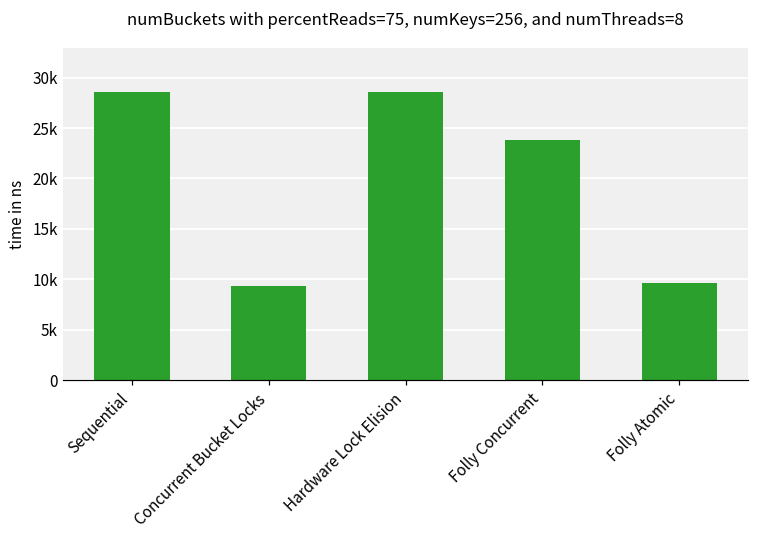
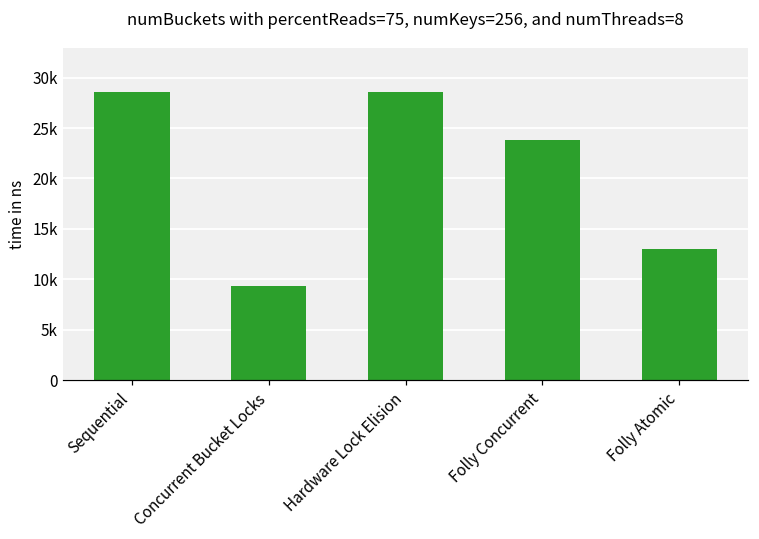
  {
    "Sequential": 29000,
    "Concurrent Bucket Locks": 9000,
    "Hardware Lock Elision": 29000,
    "Folly Concurrent": 24000,
-   "Folly Atomic": 10000
+   "Folly Atomic": 13000
  }
